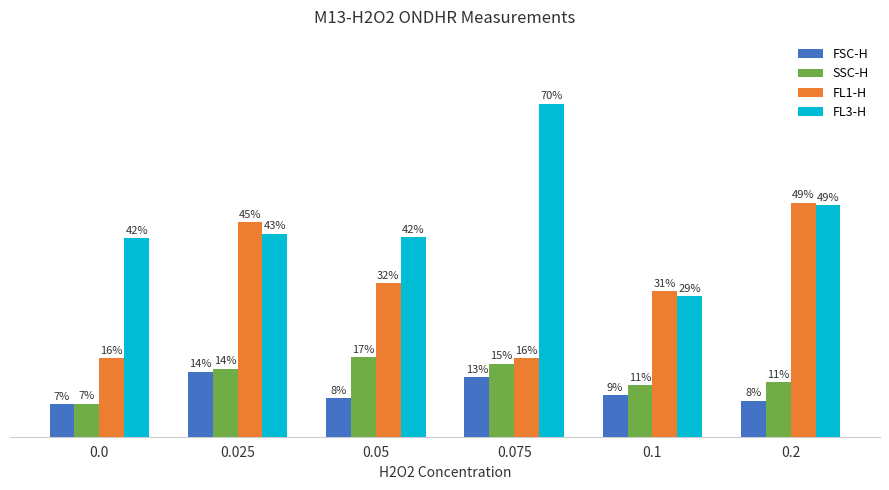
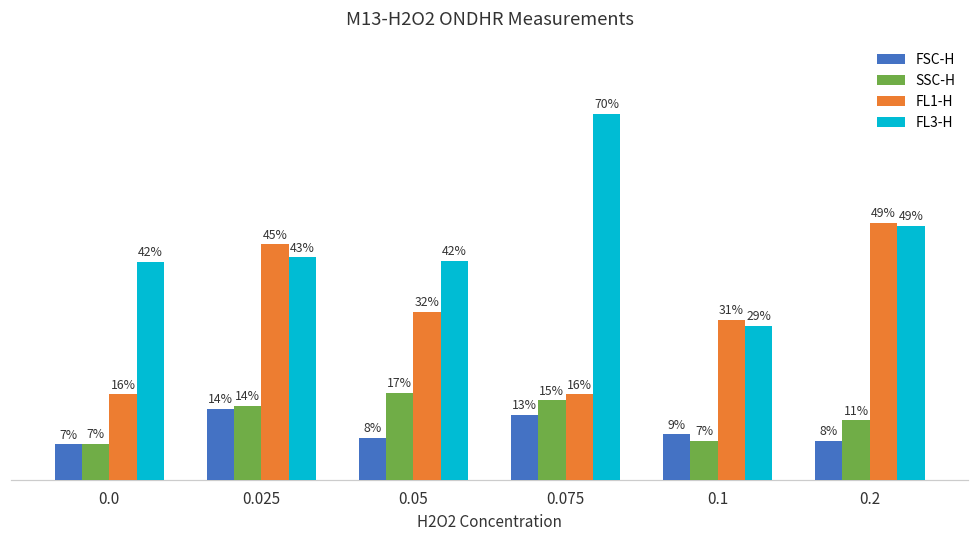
  {
    "FSC-H": {
      "0.0": "7%",
      "0.025": "14%",
      "0.05": "8%",
      "0.075": "13%",
      "0.1": "9%",
      "0.2": "8%"
    },
    "SSC-H": {
      "0.0": "7%",
      "0.025": "14%",
      "0.05": "17%",
      "0.075": "15%",
-     "0.1": "11%",
+     "0.1": "7%",
      "0.2": "11%"
    },
    "FL1-H": {
      "0.0": "16%",
      "0.025": "45%",
      "0.05": "32%",
      "0.075": "16%",
      "0.1": "31%",
      "0.2": "49%"
    },
    "FL3-H": {
      "0.0": "42%",
      "0.025": "43%",
      "0.05": "42%",
      "0.075": "70%",
      "0.1": "29%",
      "0.2": "49%"
    }
  }
